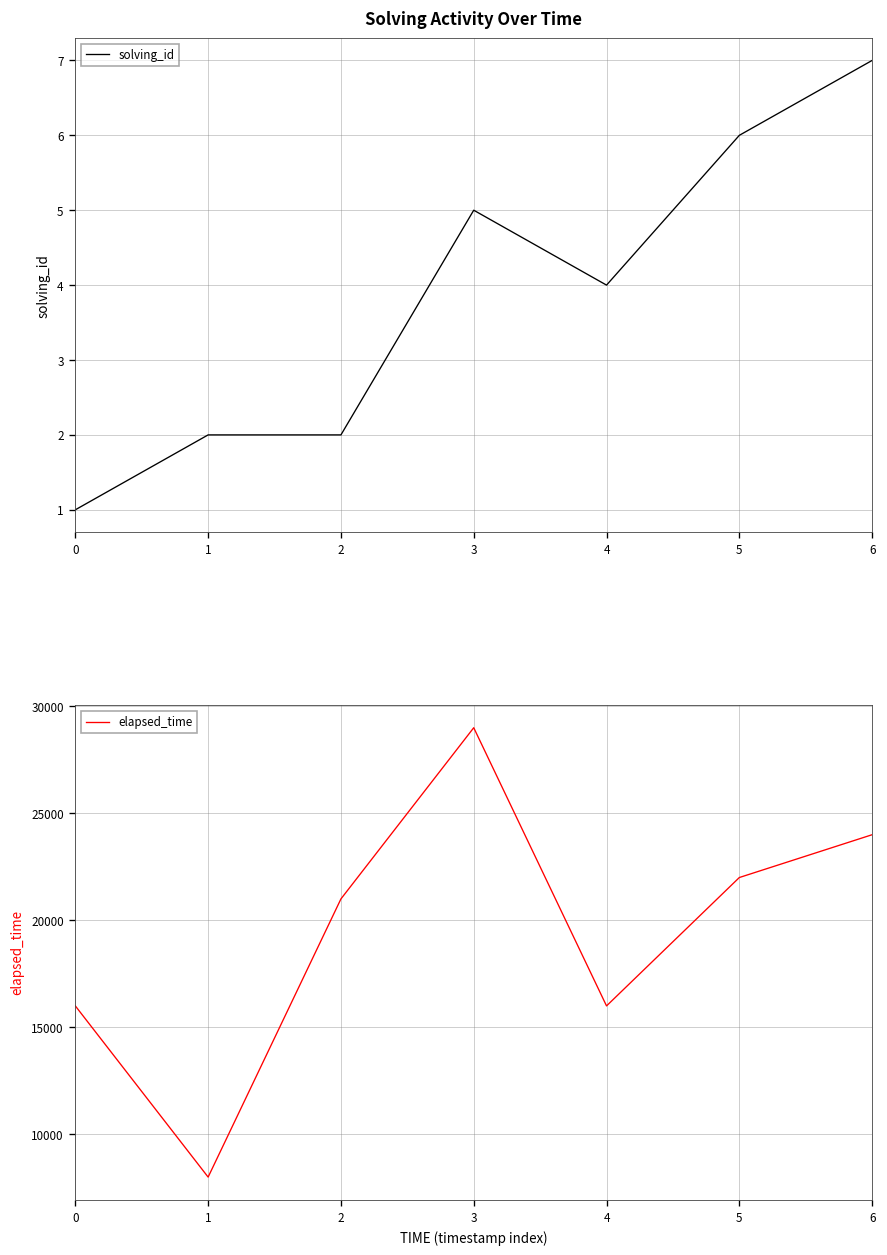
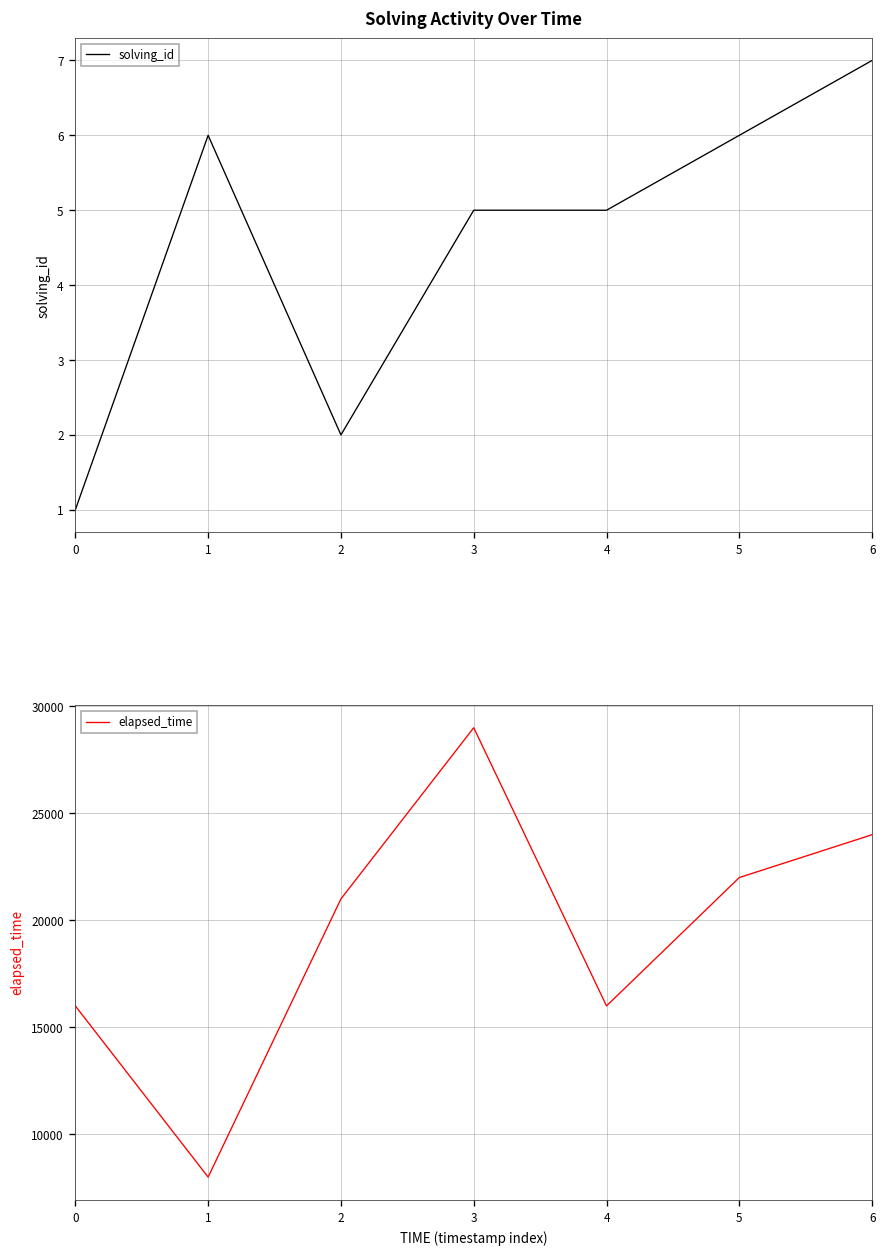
  {
    "Solving Activity Over Time": {
      "0": 1,
-     "1": 2,
+     "1": 6,
      "2": 2,
      "3": 5,
-     "4": 4,
+     "4": 5,
      "5": 6,
      "6": 7
    }
  }
